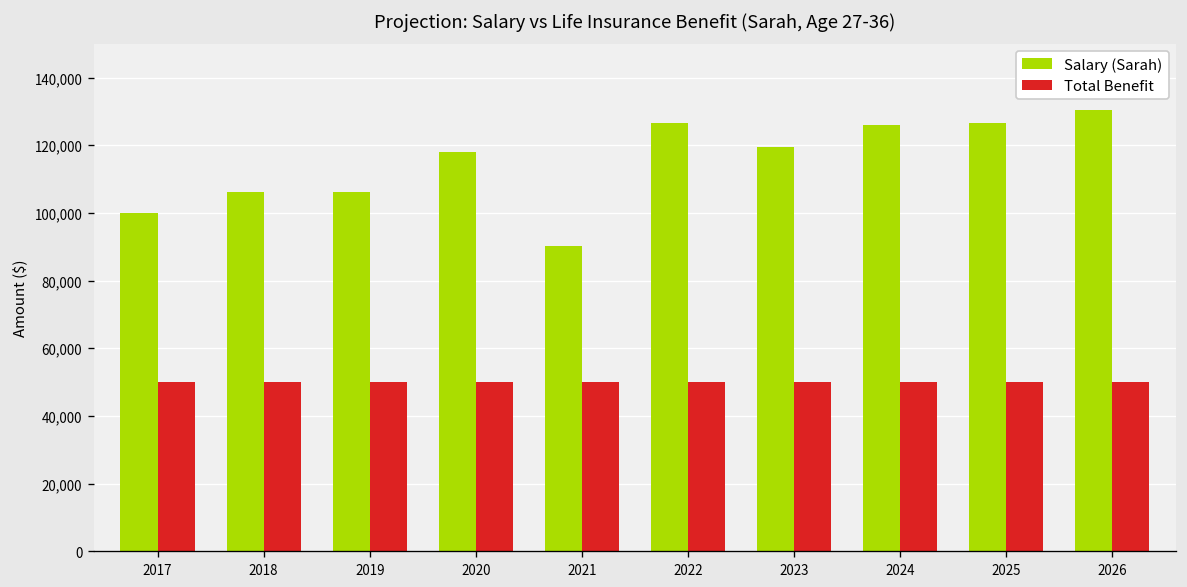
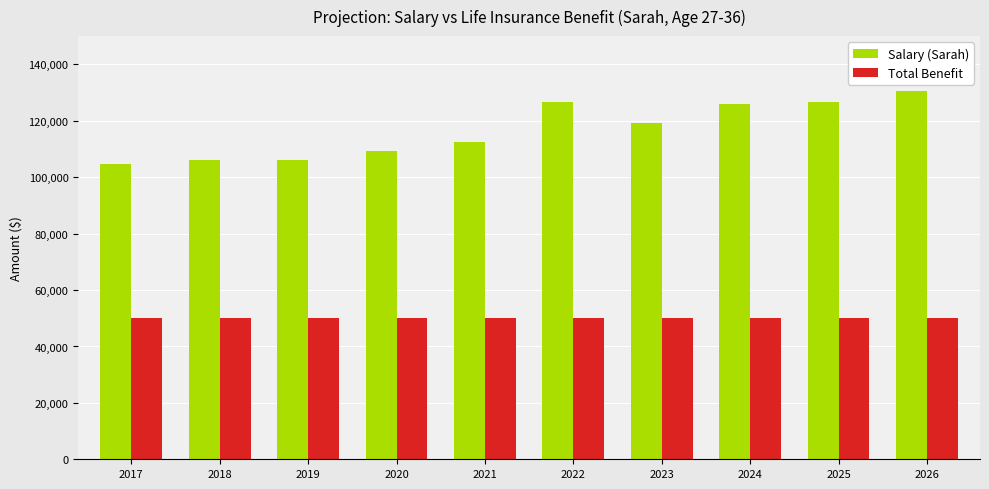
  {
    "Salary (Sarah)": {
-     "2017": "100,000",
+     "2017": "105,000",
      "2018": "106,000",
      "2019": "106,000",
-     "2020": "118,000",
-     "2021": "90,000",
+     "2020": "109,000",
+     "2021": "113,000",
      "2022": "127,000",
      "2023": "119,000",
      "2024": "126,000",
      "2025": "127,000",
      "2026": "130,000"
    },
    "Total Benefit": {
      "2017": "50,000",
      "2018": "50,000",
      "2019": "50,000",
      "2020": "50,000",
      "2021": "50,000",
      "2022": "50,000",
      "2023": "50,000",
      "2024": "50,000",
      "2025": "50,000",
      "2026": "50,000"
    }
  }
